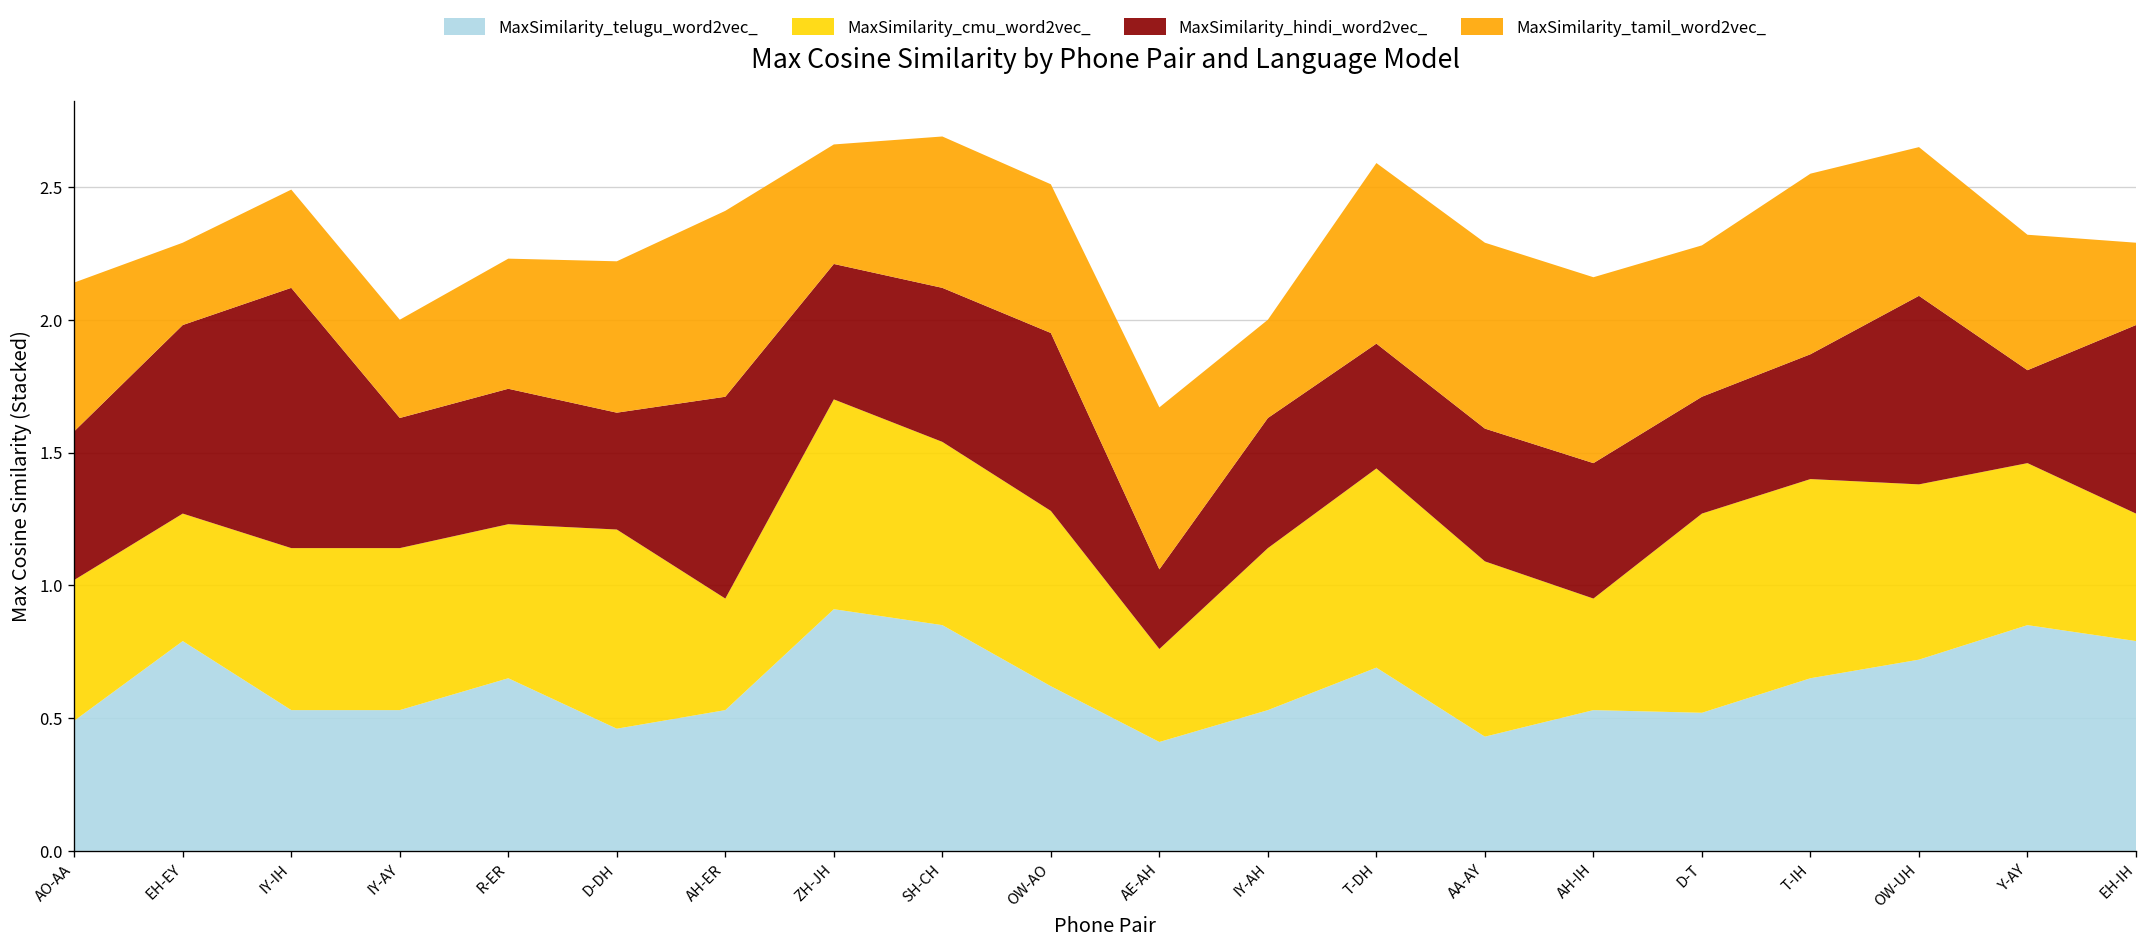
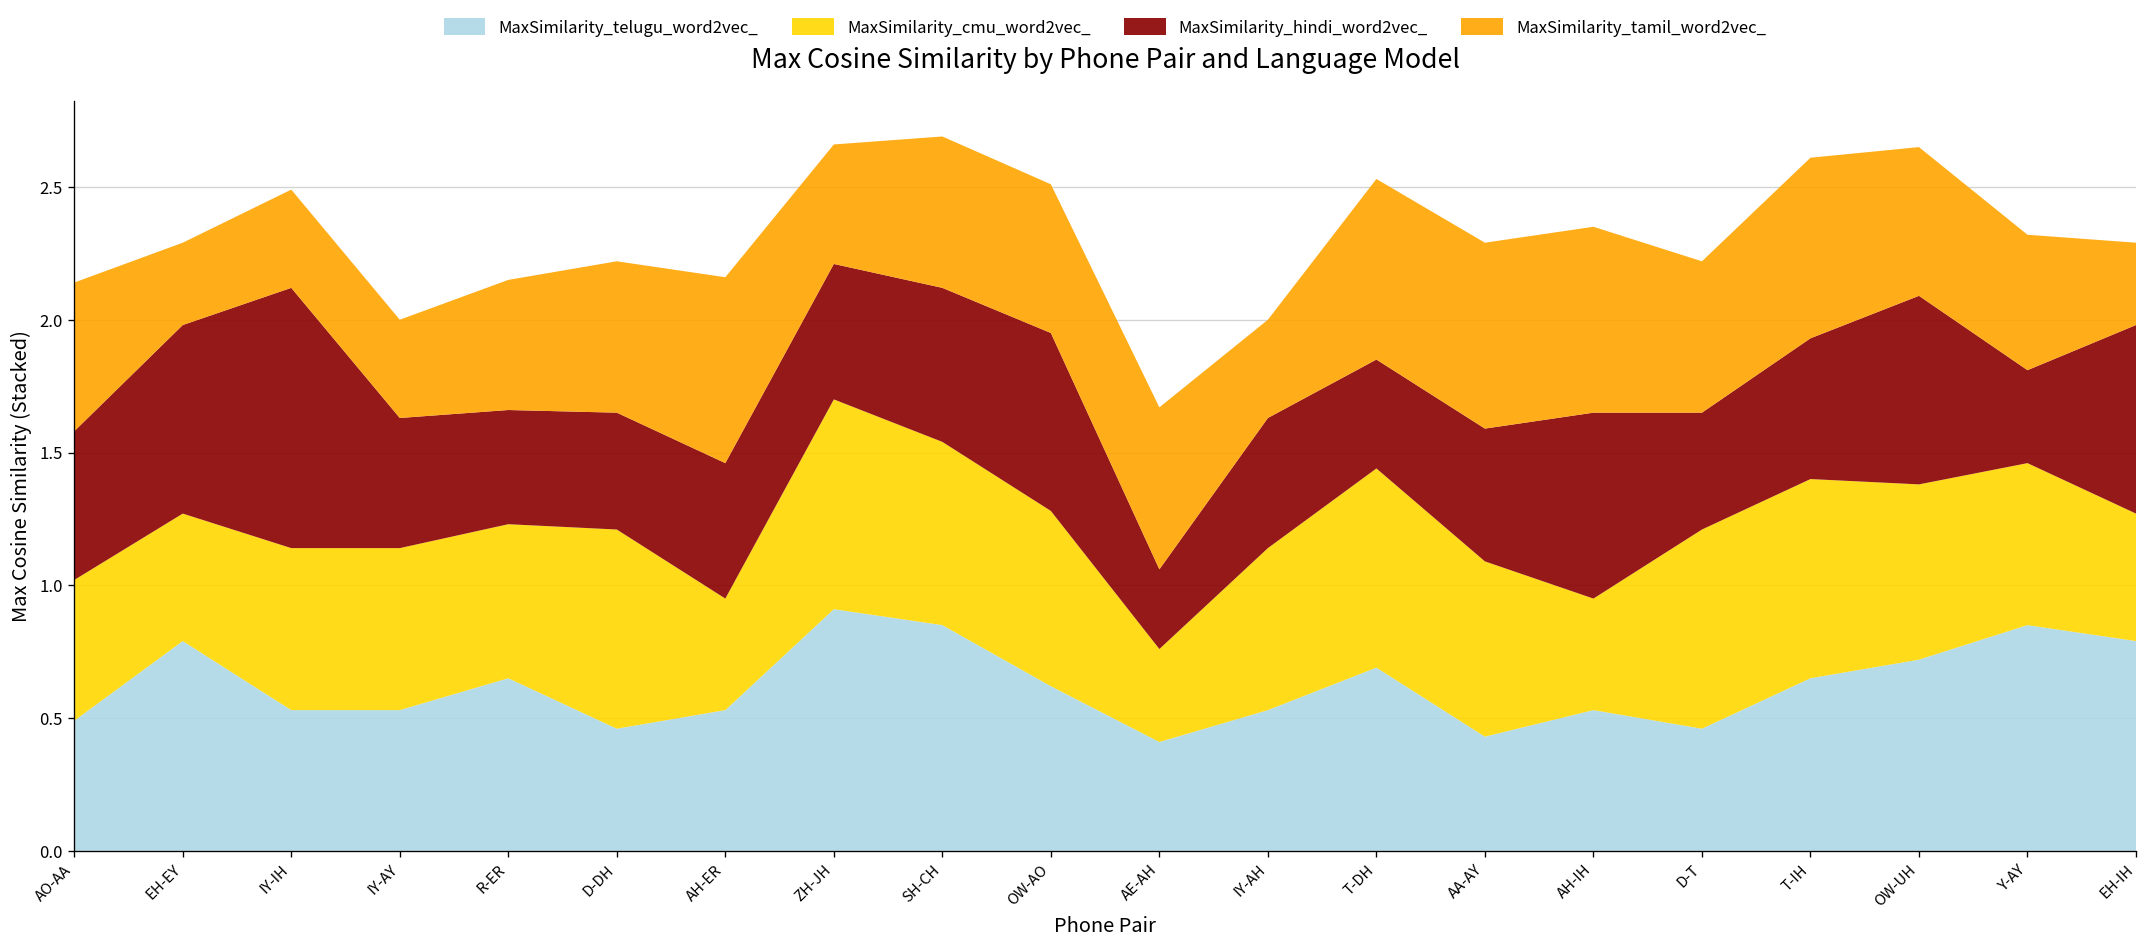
  {
    "MaxSimilarity_telugu_word2vec_": {
      "AO-AA": 0.49,
      "EH-EY": 0.79,
      "IY-IH": 0.53,
      "IY-AY": 0.53,
      "R-ER": 0.65,
      "D-DH": 0.46,
      "AH-ER": 0.53,
      "ZH-JH": 0.91,
      "SH-CH": 0.85,
      "OW-AO": 0.62,
      "AE-AH": 0.41,
      "IY-AH": 0.53,
      "T-DH": 0.69,
      "AA-AY": 0.43,
      "AH-IH": 0.53,
-     "D-T": 0.52,
+     "D-T": 0.46,
      "T-IH": 0.65,
      "OW-UH": 0.72,
      "Y-AY": 0.85,
      "EH-IH": 0.79
    },
    "MaxSimilarity_hindi_word2vec_": {
      "AO-AA": 0.56,
      "EH-EY": 0.71,
      "IY-IH": 0.98,
      "IY-AY": 0.49,
-     "R-ER": 0.51,
+     "R-ER": 0.43,
      "D-DH": 0.44,
-     "AH-ER": 0.76,
+     "AH-ER": 0.51,
      "ZH-JH": 0.51,
      "SH-CH": 0.58,
      "OW-AO": 0.67,
      "AE-AH": 0.30,
      "IY-AH": 0.49,
-     "T-DH": 0.47,
+     "T-DH": 0.41,
      "AA-AY": 0.50,
-     "AH-IH": 0.51,
+     "AH-IH": 0.70,
      "D-T": 0.44,
-     "T-IH": 0.47,
+     "T-IH": 0.53,
      "OW-UH": 0.71,
      "Y-AY": 0.35,
      "EH-IH": 0.71
    }
  }
